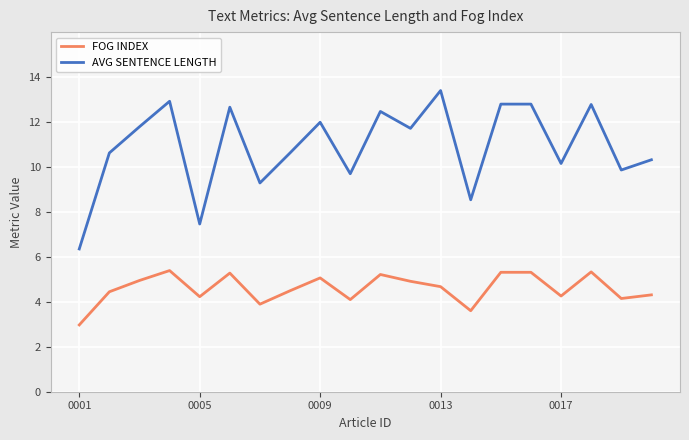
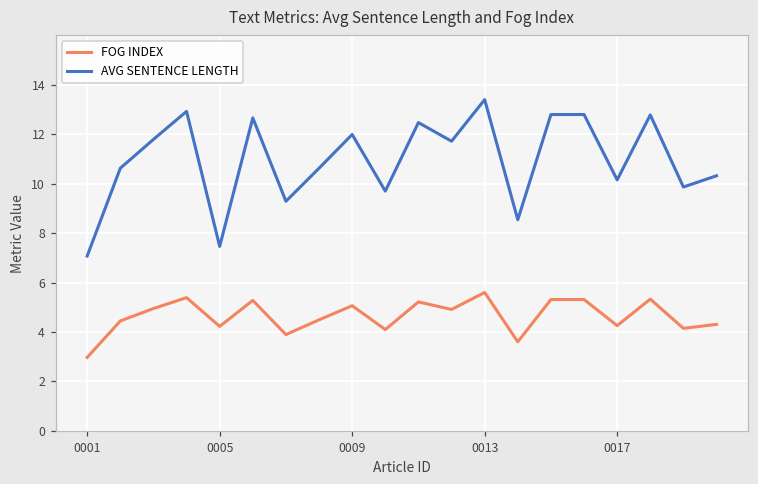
  {
    "FOG INDEX": {
      "0001": 3.0,
      "0005": 4.2,
      "0009": 5.1,
-     "0013": 4.7,
+     "0013": 5.6,
      "0017": 4.3
    },
    "AVG SENTENCE LENGTH": {
-     "0001": 6.4,
+     "0001": 7.1,
      "0005": 7.5,
      "0009": 12.0,
      "0013": 13.4,
      "0017": 10.2
    }
  }
